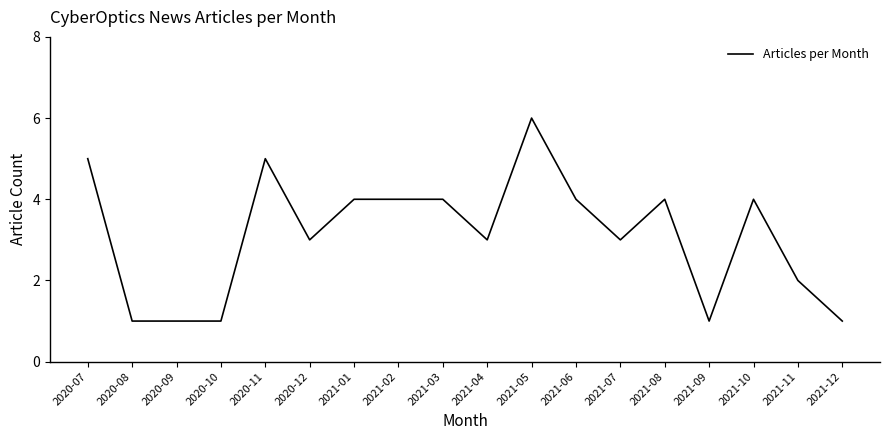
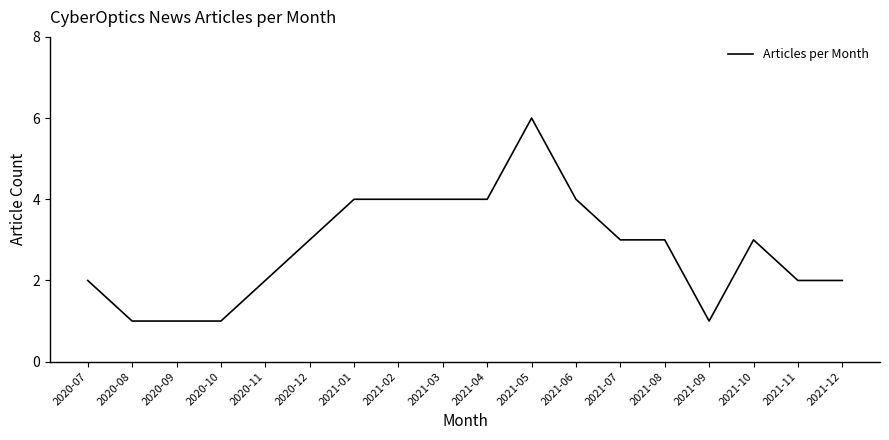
  {
-   "2020-07": 5,
+   "2020-07": 2,
    "2020-08": 1,
    "2020-09": 1,
    "2020-10": 1,
-   "2020-11": 5,
+   "2020-11": 2,
    "2020-12": 3,
    "2021-01": 4,
    "2021-02": 4,
    "2021-03": 4,
-   "2021-04": 3,
+   "2021-04": 4,
    "2021-05": 6,
    "2021-06": 4,
    "2021-07": 3,
-   "2021-08": 4,
+   "2021-08": 3,
    "2021-09": 1,
-   "2021-10": 4,
+   "2021-10": 3,
    "2021-11": 2,
-   "2021-12": 1
+   "2021-12": 2
  }
